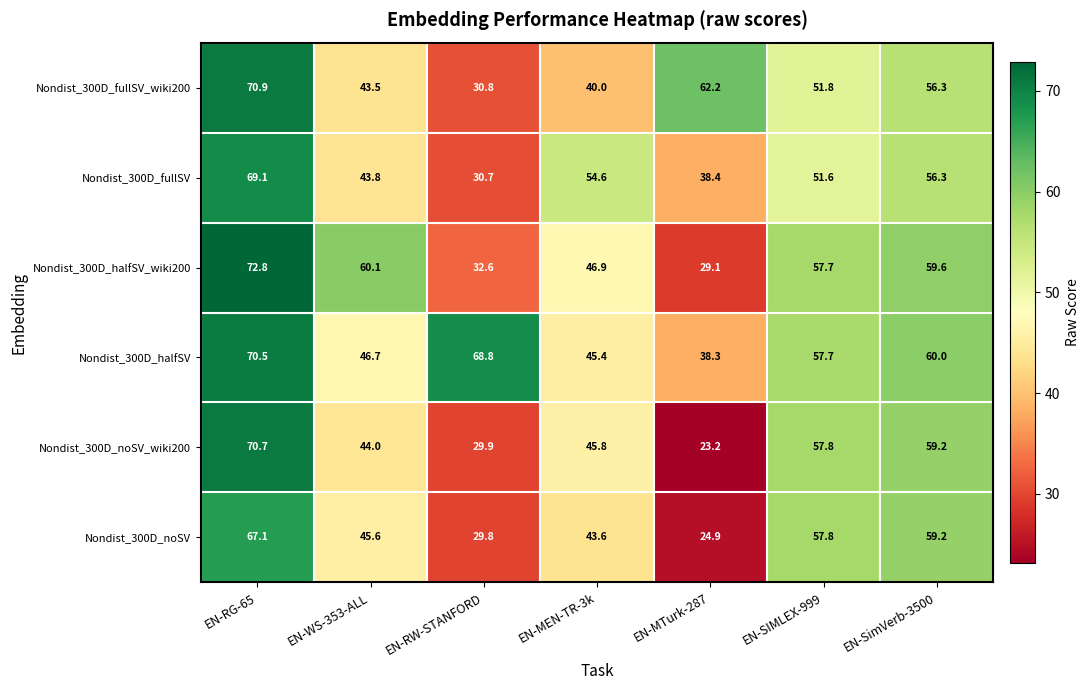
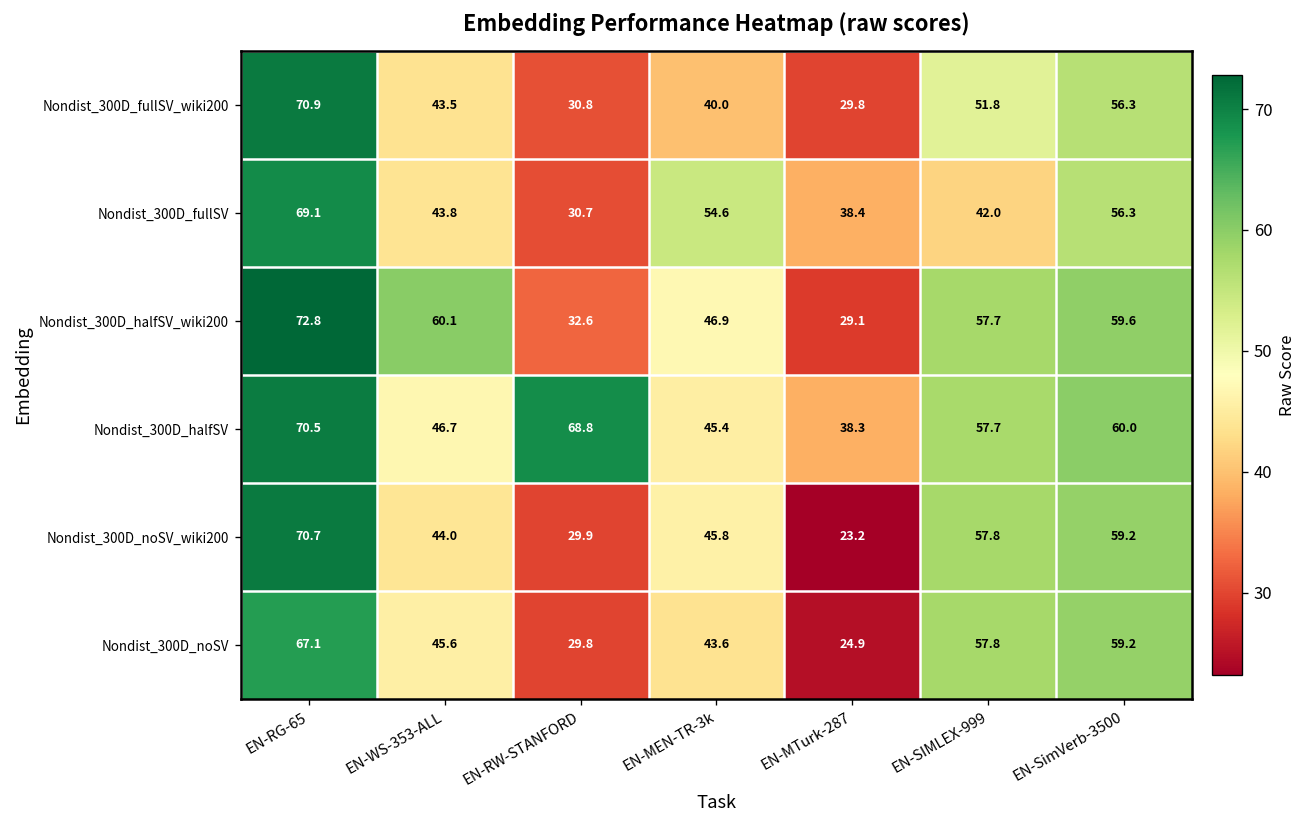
  {
    "Nondist_300D_fullSV_wiki200": {
      "EN-RG-65": 70.9,
      "EN-WS-353-ALL": 43.5,
      "EN-RW-STANFORD": 30.8,
      "EN-MEN-TR-3k": 40.0,
-     "EN-MTurk-287": 62.2,
+     "EN-MTurk-287": 29.8,
      "EN-SIMLEX-999": 51.8,
      "EN-SimVerb-3500": 56.3
    },
    "Nondist_300D_fullSV": {
      "EN-RG-65": 69.1,
      "EN-WS-353-ALL": 43.8,
      "EN-RW-STANFORD": 30.7,
      "EN-MEN-TR-3k": 54.6,
      "EN-MTurk-287": 38.4,
-     "EN-SIMLEX-999": 51.6,
+     "EN-SIMLEX-999": 42.0,
      "EN-SimVerb-3500": 56.3
    },
    "Nondist_300D_halfSV_wiki200": {
      "EN-RG-65": 72.8,
      "EN-WS-353-ALL": 60.1,
      "EN-RW-STANFORD": 32.6,
      "EN-MEN-TR-3k": 46.9,
      "EN-MTurk-287": 29.1,
      "EN-SIMLEX-999": 57.7,
      "EN-SimVerb-3500": 59.6
    },
    "Nondist_300D_halfSV": {
      "EN-RG-65": 70.5,
      "EN-WS-353-ALL": 46.7,
      "EN-RW-STANFORD": 68.8,
      "EN-MEN-TR-3k": 45.4,
      "EN-MTurk-287": 38.3,
      "EN-SIMLEX-999": 57.7,
      "EN-SimVerb-3500": 60.0
    },
    "Nondist_300D_noSV_wiki200": {
      "EN-RG-65": 70.7,
      "EN-WS-353-ALL": 44.0,
      "EN-RW-STANFORD": 29.9,
      "EN-MEN-TR-3k": 45.8,
      "EN-MTurk-287": 23.2,
      "EN-SIMLEX-999": 57.8,
      "EN-SimVerb-3500": 59.2
    },
    "Nondist_300D_noSV": {
      "EN-RG-65": 67.1,
      "EN-WS-353-ALL": 45.6,
      "EN-RW-STANFORD": 29.8,
      "EN-MEN-TR-3k": 43.6,
      "EN-MTurk-287": 24.9,
      "EN-SIMLEX-999": 57.8,
      "EN-SimVerb-3500": 59.2
    }
  }
